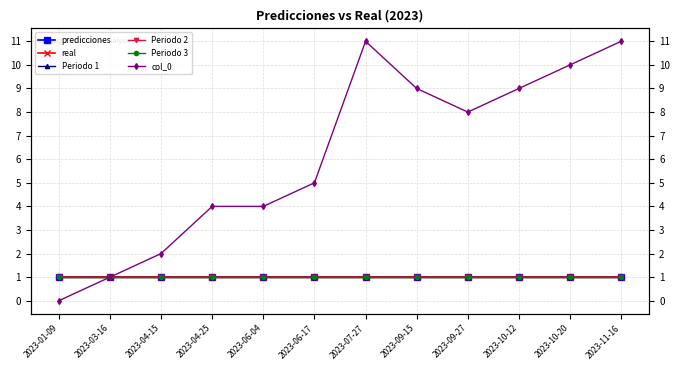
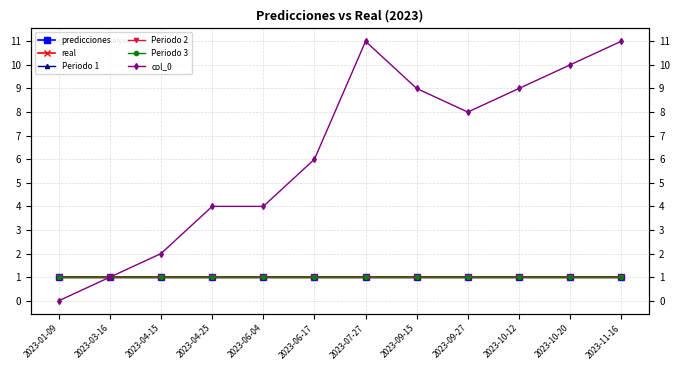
  {
    "Periodo 3": {
      "2023-01-09": 1,
      "2023-04-15": 1,
      "2023-04-25": 1,
      "2023-06-04": 1,
      "2023-06-17": 1,
      "2023-07-27": 1,
      "2023-09-15": 1,
      "2023-09-27": 1,
      "2023-10-12": 1,
      "2023-10-20": 1,
      "2023-11-16": 1
    },
    "col_0": {
      "2023-01-09": 0,
      "2023-04-15": 2,
      "2023-04-25": 4,
      "2023-06-04": 4,
-     "2023-06-17": 5,
+     "2023-06-17": 6,
      "2023-07-27": 11,
      "2023-09-15": 9,
      "2023-09-27": 8,
      "2023-10-12": 9,
      "2023-10-20": 10,
      "2023-11-16": 11
    }
  }
